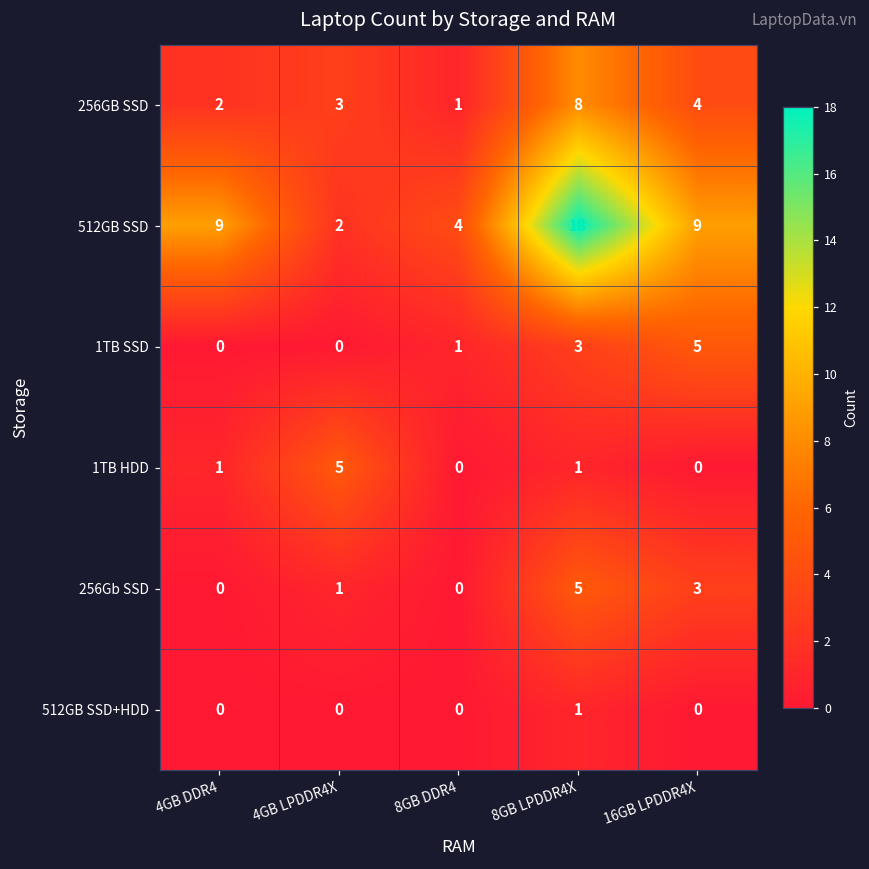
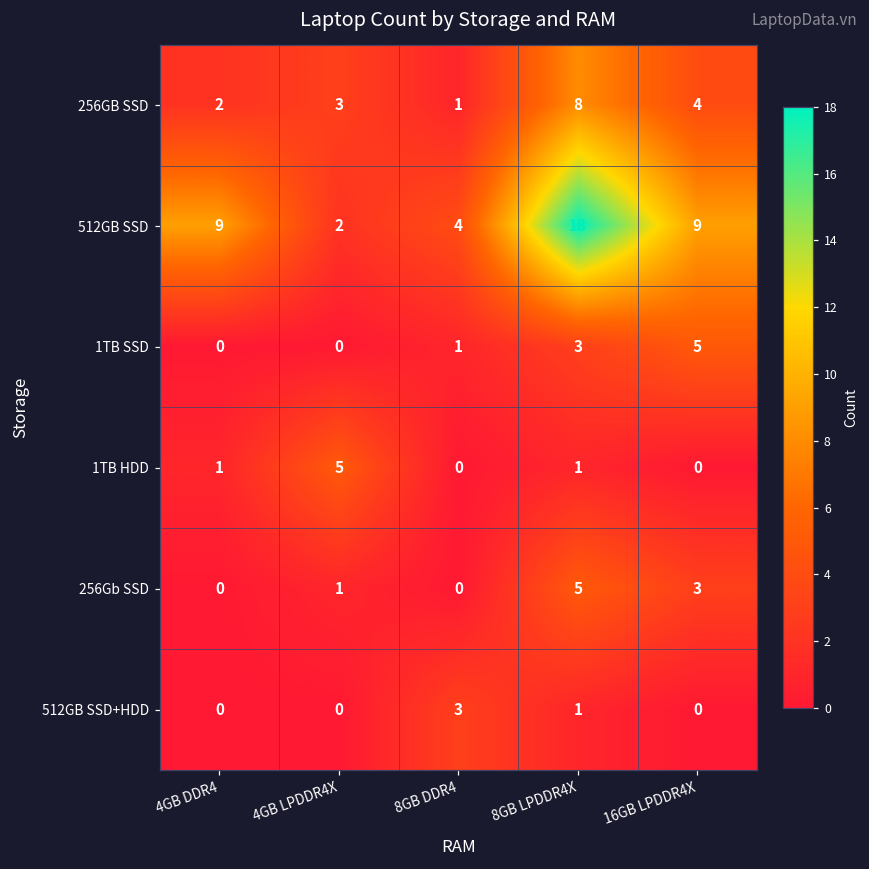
  {
    "256GB SSD": {
      "4GB DDR4": 2,
      "4GB LPDDR4X": 3,
      "8GB DDR4": 1,
      "8GB LPDDR4X": 8,
      "16GB LPDDR4X": 4
    },
    "512GB SSD": {
      "4GB DDR4": 9,
      "4GB LPDDR4X": 2,
      "8GB DDR4": 4,
      "16GB LPDDR4X": 9
    },
    "1TB SSD": {
      "4GB DDR4": 0,
      "4GB LPDDR4X": 0,
      "8GB DDR4": 1,
      "8GB LPDDR4X": 3,
      "16GB LPDDR4X": 5
    },
    "1TB HDD": {
      "4GB DDR4": 1,
      "4GB LPDDR4X": 5,
      "8GB DDR4": 0,
      "8GB LPDDR4X": 1,
      "16GB LPDDR4X": 0
    },
    "256Gb SSD": {
      "4GB DDR4": 0,
      "4GB LPDDR4X": 1,
      "8GB DDR4": 0,
      "8GB LPDDR4X": 5,
      "16GB LPDDR4X": 3
    },
    "512GB SSD+HDD": {
      "4GB DDR4": 0,
      "4GB LPDDR4X": 0,
-     "8GB DDR4": 0,
+     "8GB DDR4": 3,
      "8GB LPDDR4X": 1,
      "16GB LPDDR4X": 0
    }
  }
